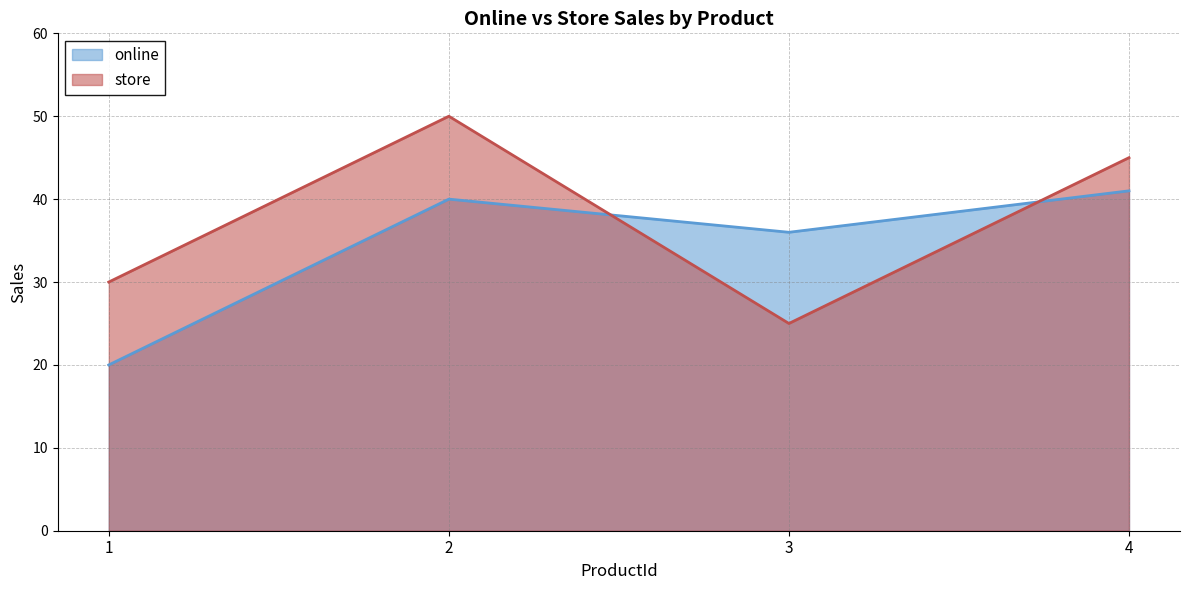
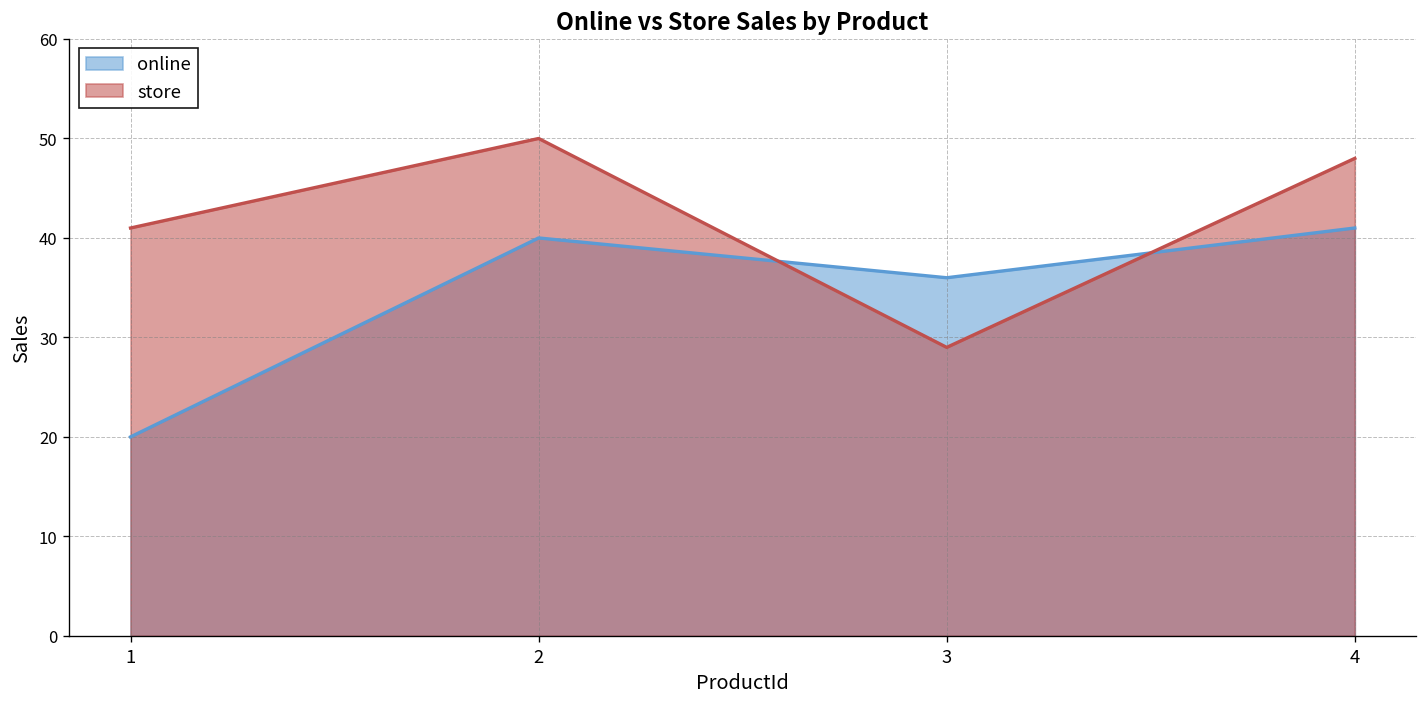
  {
    "online": {
      "1": 20,
      "2": 40,
      "3": 36,
      "4": 41
    },
    "store": {
-     "1": 30,
+     "1": 41,
      "2": 50,
-     "3": 25,
-     "4": 45
+     "3": 29,
+     "4": 48
    }
  }
